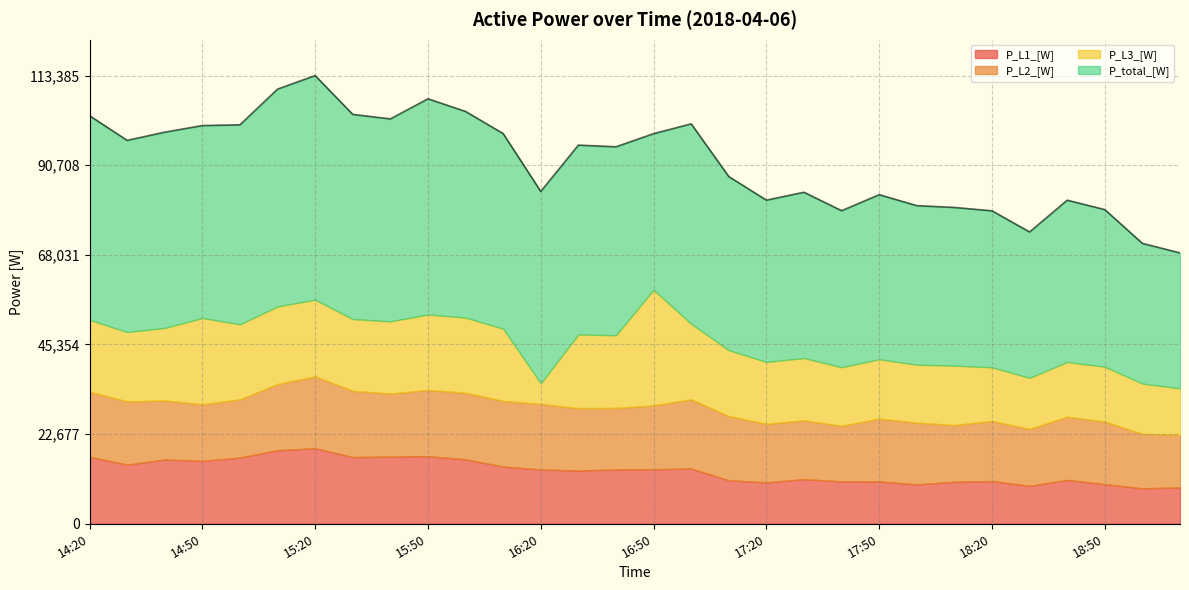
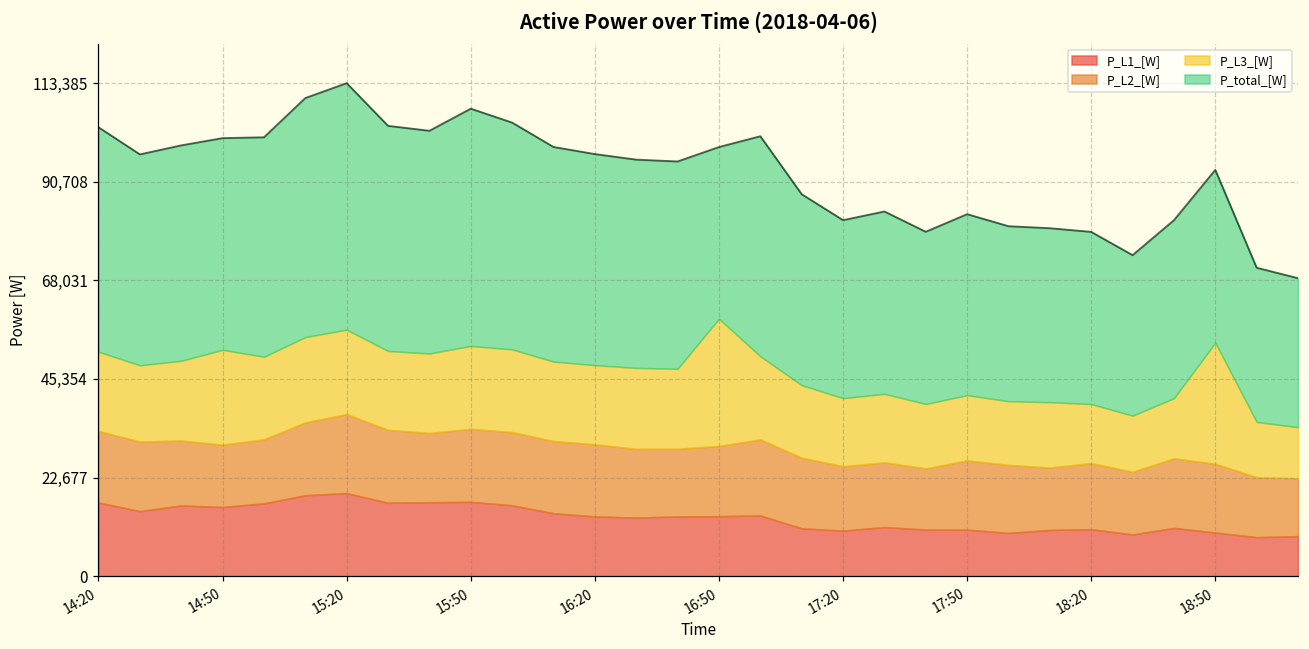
  {
    "P_L3_[W]": {
      "14:20": "18,000",
      "14:50": "22,000",
      "15:20": "19,000",
      "15:50": "19,000",
-     "16:20": "5,000",
+     "16:20": "18,000",
      "16:50": "29,000",
      "17:20": "16,000",
      "17:50": "15,000",
      "18:20": "14,000",
-     "18:50": "14,000"
+     "18:50": "28,000"
    },
    "P_total_[W]": {
      "14:20": "52,000",
      "14:50": "49,000",
      "15:20": "57,000",
      "15:50": "55,000",
      "16:20": "49,000",
      "16:50": "39,000",
      "17:20": "41,000",
      "17:50": "42,000",
      "18:20": "40,000",
      "18:50": "40,000"
    }
  }
